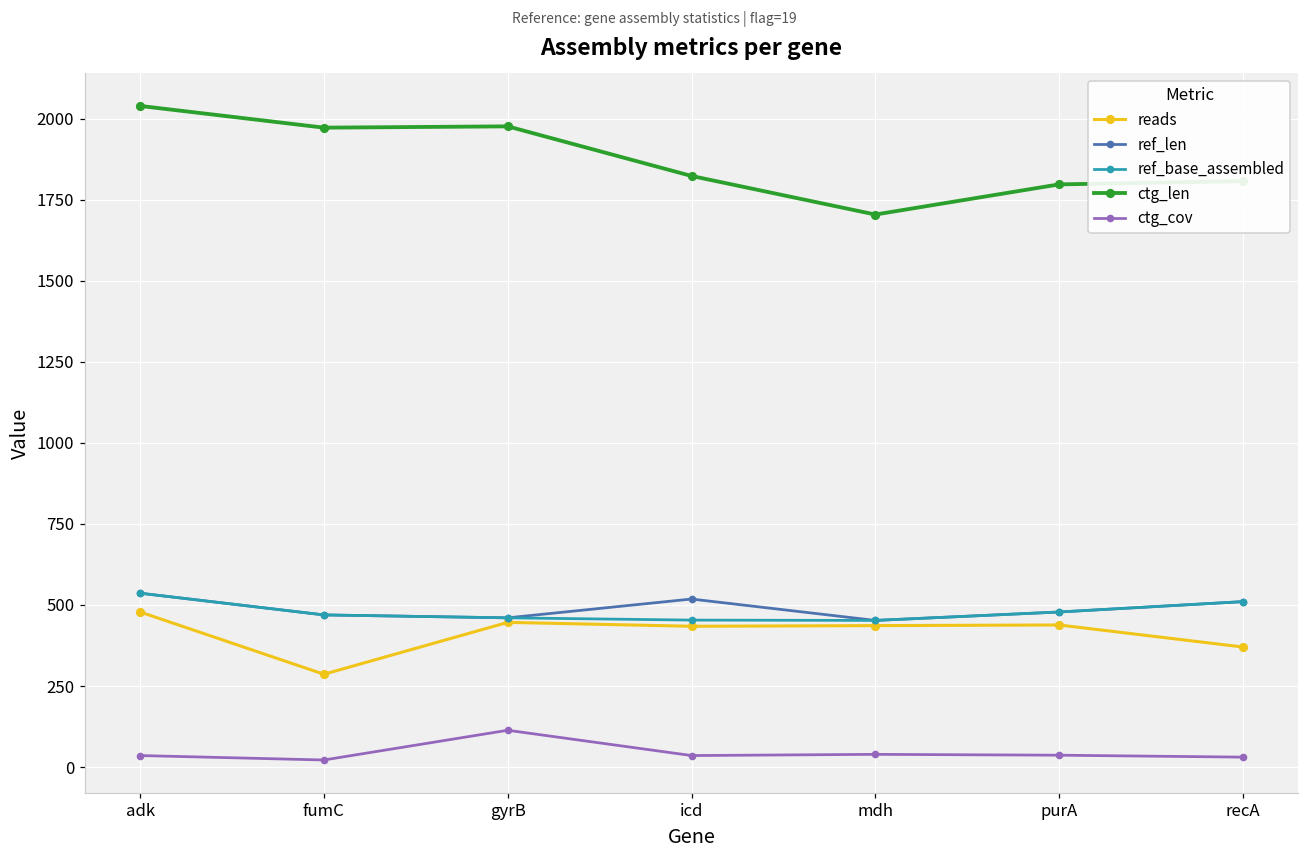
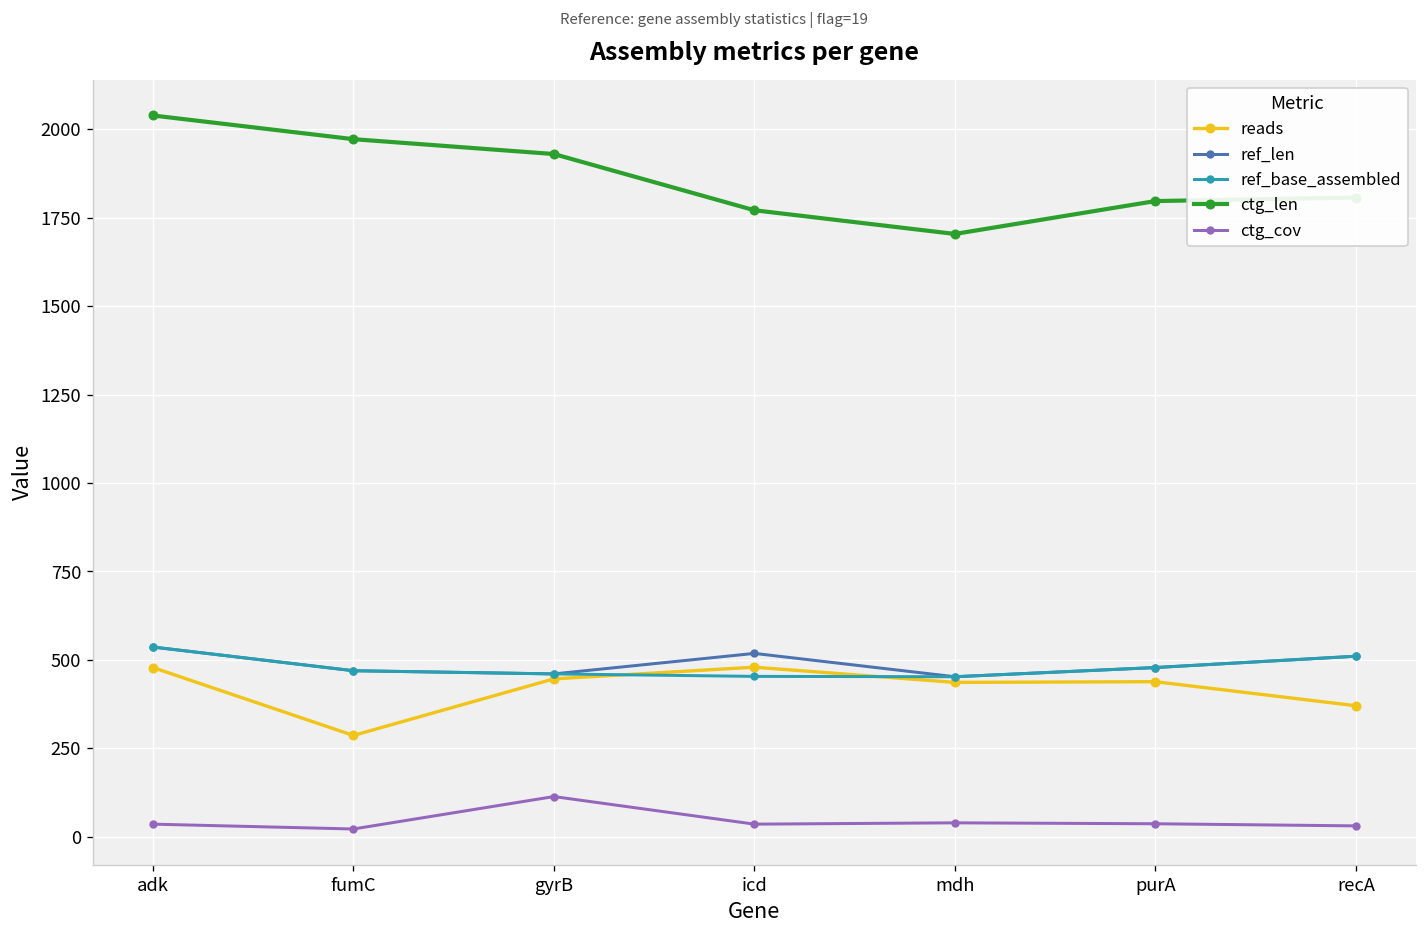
  {
    "reads": {
      "adk": 480,
      "fumC": 290,
      "gyrB": 450,
-     "icd": 430,
+     "icd": 480,
      "mdh": 440,
      "purA": 440,
      "recA": 370
    },
    "ctg_len": {
      "adk": 2040,
      "fumC": 1970,
-     "gyrB": 1980,
-     "icd": 1820,
+     "gyrB": 1930,
+     "icd": 1770,
      "mdh": 1700,
      "purA": 1800
    },
    "ctg_cov": {
      "adk": 40,
      "fumC": 20,
      "gyrB": 110,
      "icd": 40,
      "mdh": 40,
      "purA": 40,
      "recA": 30
    }
  }
